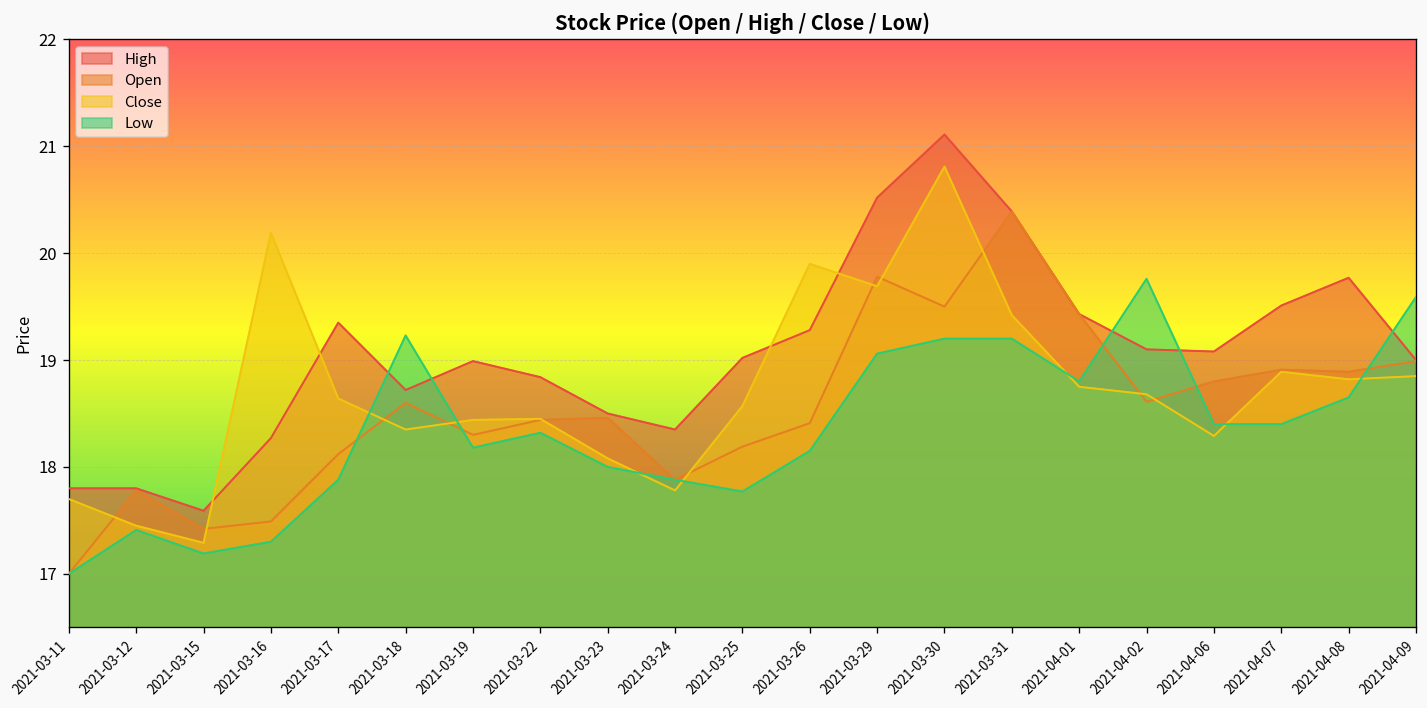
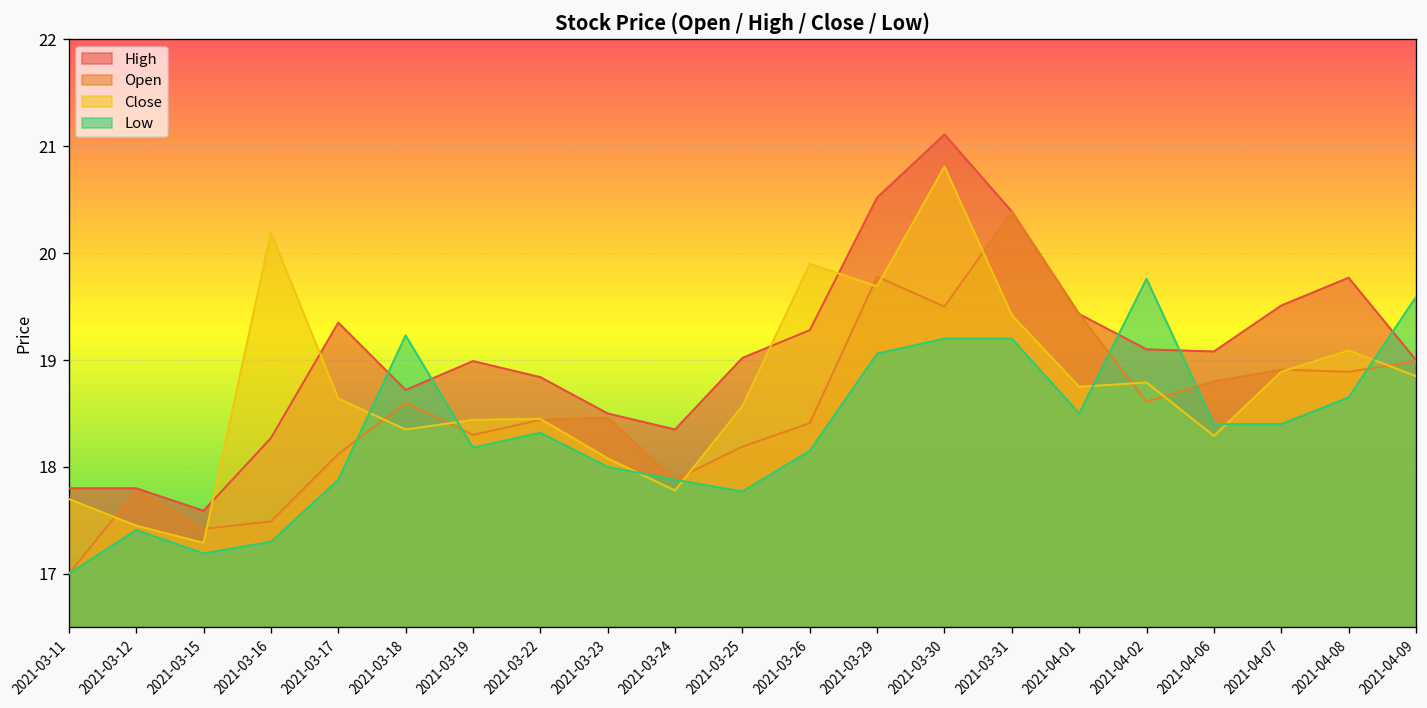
  {
    "Close": {
      "2021-03-11": 17.7,
      "2021-03-12": 17.5,
      "2021-03-15": 17.3,
      "2021-03-16": 20.2,
      "2021-03-17": 18.6,
      "2021-03-18": 18.4,
      "2021-03-19": 18.4,
      "2021-03-23": 18.1,
      "2021-03-24": 17.8,
      "2021-03-25": 18.6,
      "2021-03-26": 19.9,
      "2021-03-29": 19.7,
      "2021-03-30": 20.8,
      "2021-03-31": 19.4,
      "2021-04-01": 18.8,
-     "2021-04-02": 18.7,
+     "2021-04-02": 18.8,
      "2021-04-06": 18.3,
-     "2021-04-08": 18.8,
+     "2021-04-08": 19.1,
      "2021-04-09": 18.9
    },
    "Low": {
      "2021-03-12": 17.4,
      "2021-03-15": 17.2,
      "2021-03-16": 17.3,
      "2021-03-17": 17.9,
      "2021-03-18": 19.2,
      "2021-03-19": 18.2,
      "2021-03-22": 18.3,
      "2021-03-23": 18.0,
      "2021-03-25": 17.8,
      "2021-03-26": 18.2,
      "2021-03-29": 19.1,
      "2021-03-30": 19.2,
      "2021-03-31": 19.2,
-     "2021-04-01": 18.8,
+     "2021-04-01": 18.5,
      "2021-04-02": 19.8,
      "2021-04-06": 18.4,
      "2021-04-07": 18.4,
      "2021-04-08": 18.7,
      "2021-04-09": 19.6
    }
  }
